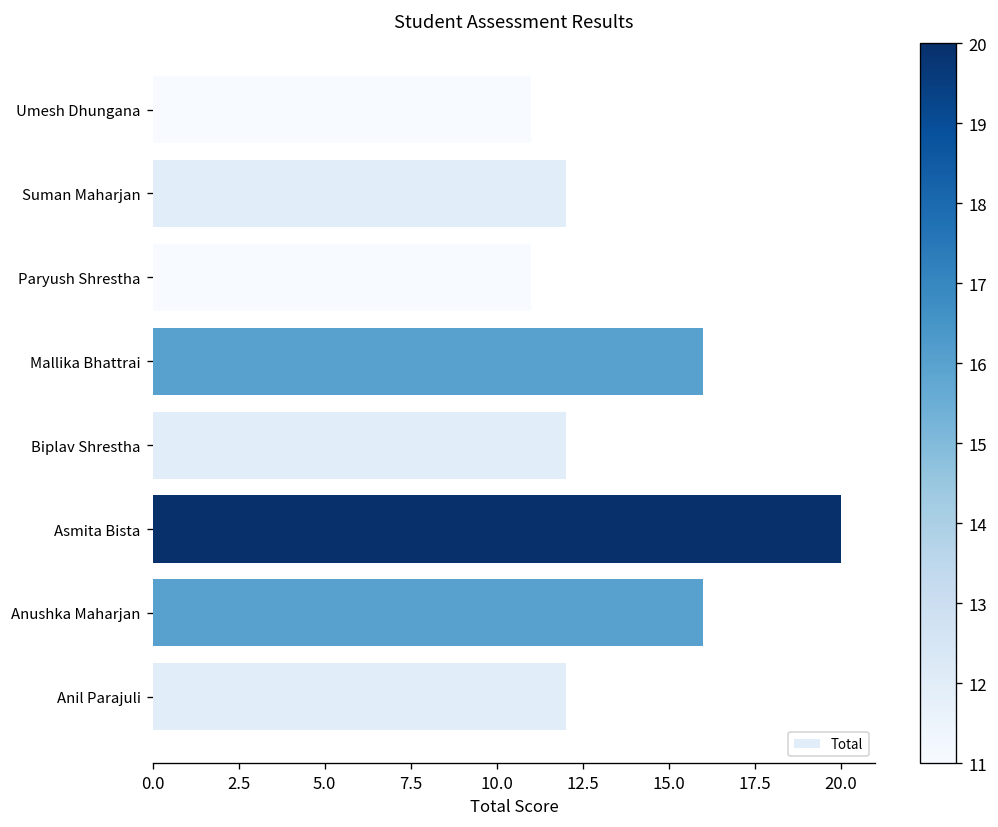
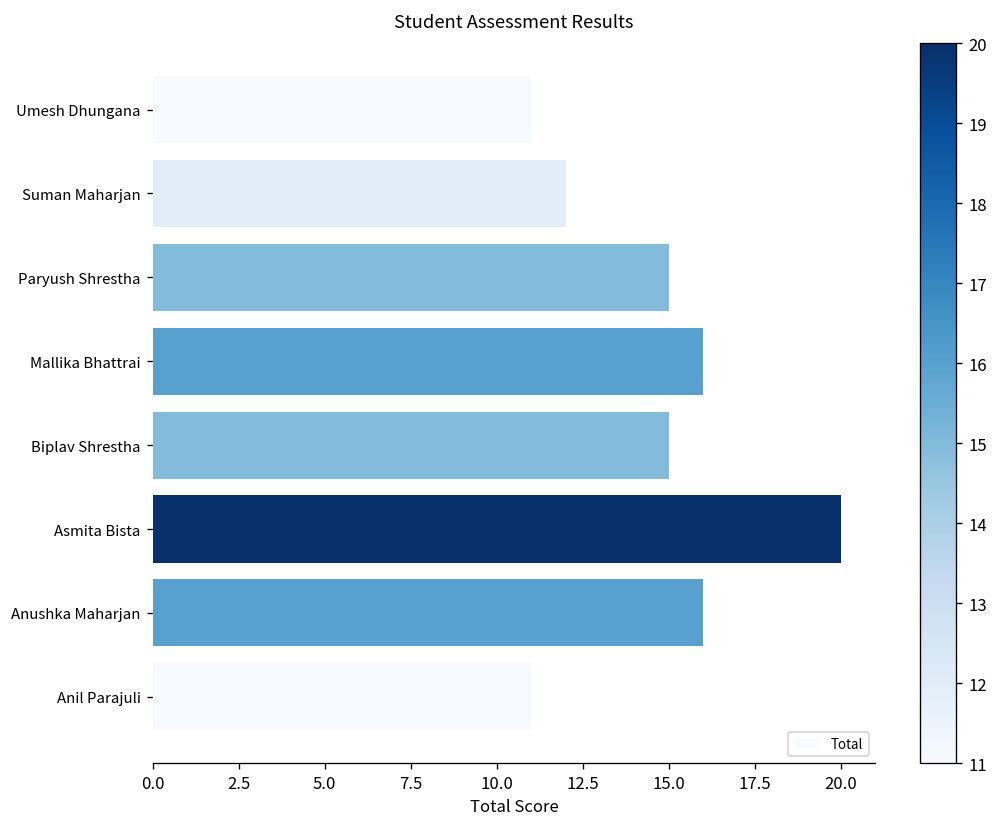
  {
    "Umesh Dhungana": 11,
    "Suman Maharjan": 12,
-   "Paryush Shrestha": 11,
+   "Paryush Shrestha": 15,
    "Mallika Bhattrai": 16,
-   "Biplav Shrestha": 12,
+   "Biplav Shrestha": 15,
    "Asmita Bista": 20,
    "Anushka Maharjan": 16,
-   "Anil Parajuli": 12
+   "Anil Parajuli": 11
  }
